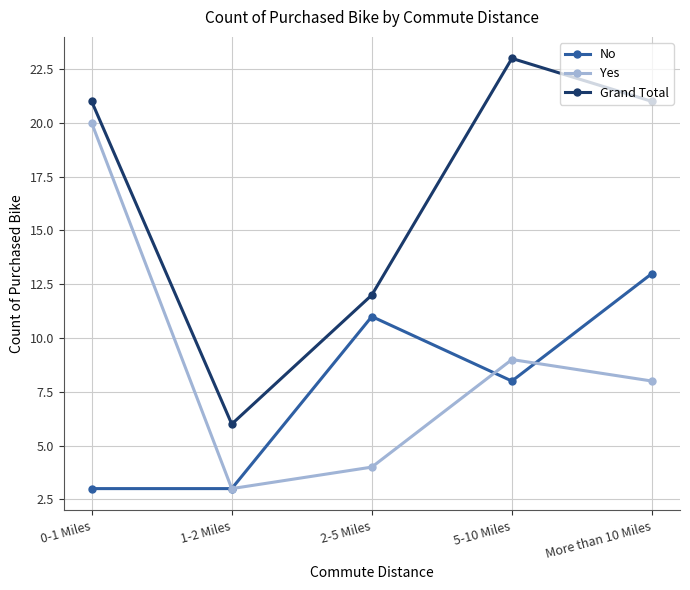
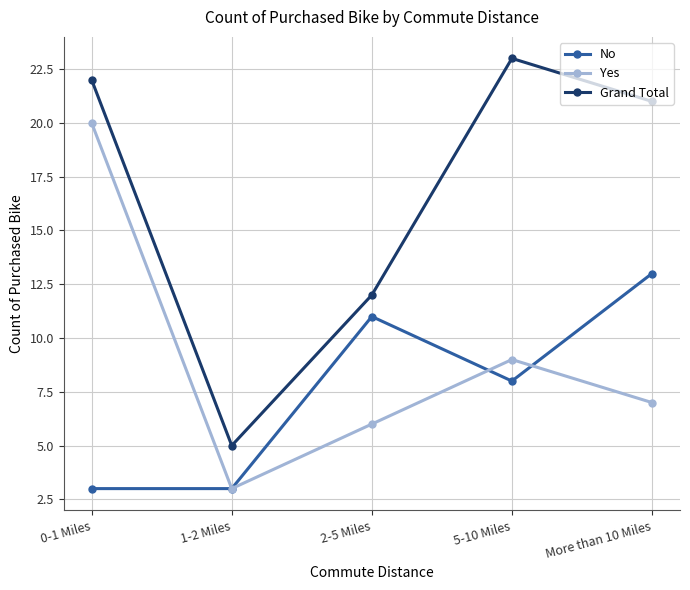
  {
    "No": {
      "0-1 Miles": 3,
      "2-5 Miles": 11,
      "5-10 Miles": 8,
      "More than 10 Miles": 13
    },
    "Yes": {
      "0-1 Miles": 20,
-     "2-5 Miles": 4,
+     "2-5 Miles": 6,
      "5-10 Miles": 9,
-     "More than 10 Miles": 8
+     "More than 10 Miles": 7
    },
    "Grand Total": {
-     "0-1 Miles": 21,
-     "1-2 Miles": 6,
+     "0-1 Miles": 22,
+     "1-2 Miles": 5,
      "2-5 Miles": 12,
      "5-10 Miles": 23
    }
  }
